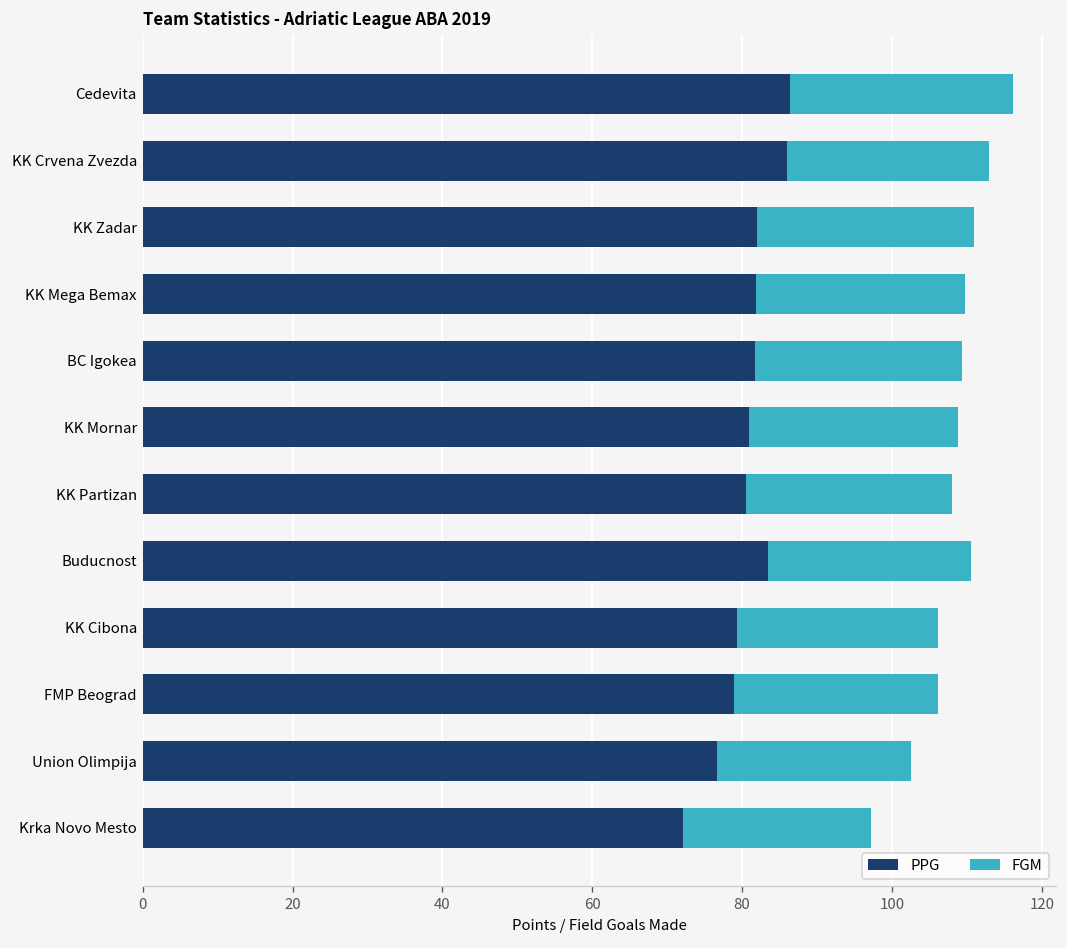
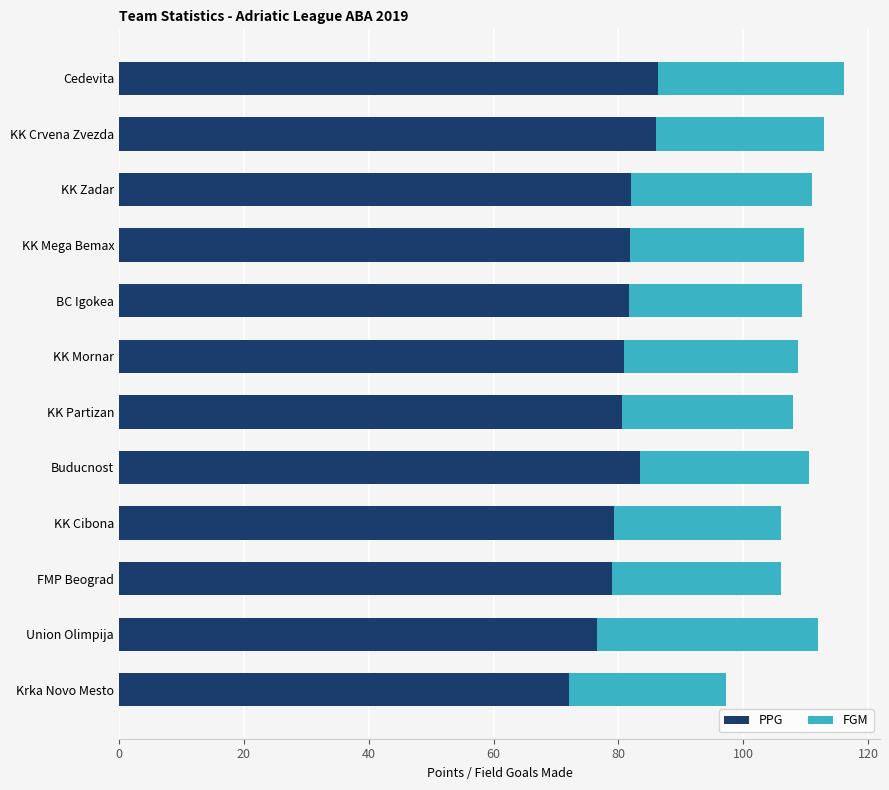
  {
    "PPG": {
      "Cedevita": 86,
      "KK Crvena Zvezda": 86,
      "KK Zadar": 82,
      "KK Mega Bemax": 82,
      "BC Igokea": 82,
      "KK Mornar": 81,
      "KK Partizan": 81,
      "Buducnost": 84,
      "KK Cibona": 79,
      "FMP Beograd": 79,
      "Union Olimpija": 77,
      "Krka Novo Mesto": 72
    },
    "FGM": {
      "Cedevita": 30,
      "KK Crvena Zvezda": 27,
      "KK Zadar": 29,
      "KK Mega Bemax": 28,
      "BC Igokea": 28,
      "KK Mornar": 28,
      "KK Partizan": 28,
      "Buducnost": 27,
      "KK Cibona": 27,
      "FMP Beograd": 27,
-     "Union Olimpija": 26,
+     "Union Olimpija": 35,
      "Krka Novo Mesto": 25
    }
  }
